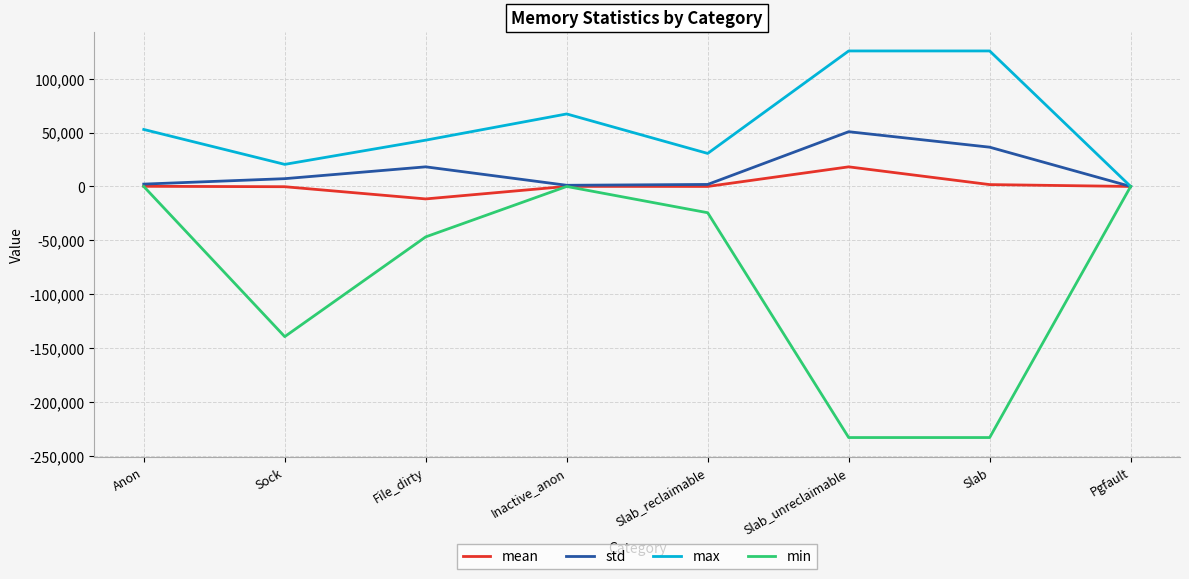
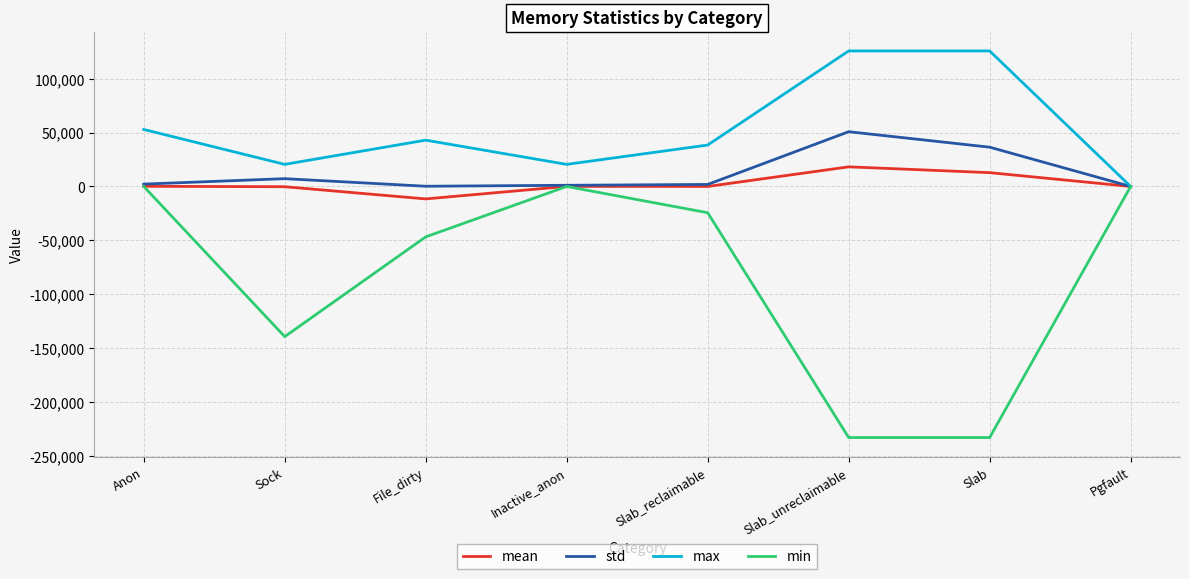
  {
    "mean": {
      "Sock": "0",
      "File_dirty": "-12,000",
      "Slab_unreclaimable": "18,000",
-     "Slab": "2,000"
+     "Slab": "13,000"
    },
    "std": {
      "Sock": "7,000",
-     "File_dirty": "18,000",
+     "File_dirty": "0",
      "Slab_unreclaimable": "51,000",
      "Slab": "36,000"
    },
    "max": {
      "Anon": "53,000",
      "Sock": "20,000",
      "File_dirty": "43,000",
-     "Inactive_anon": "67,000",
-     "Slab_reclaimable": "31,000",
+     "Inactive_anon": "20,000",
+     "Slab_reclaimable": "38,000",
      "Slab_unreclaimable": "126,000",
      "Slab": "126,000"
    },
    "min": {
      "Sock": "-139,000",
      "File_dirty": "-47,000",
      "Slab_reclaimable": "-24,000",
      "Slab_unreclaimable": "-233,000",
      "Slab": "-233,000"
    }
  }
